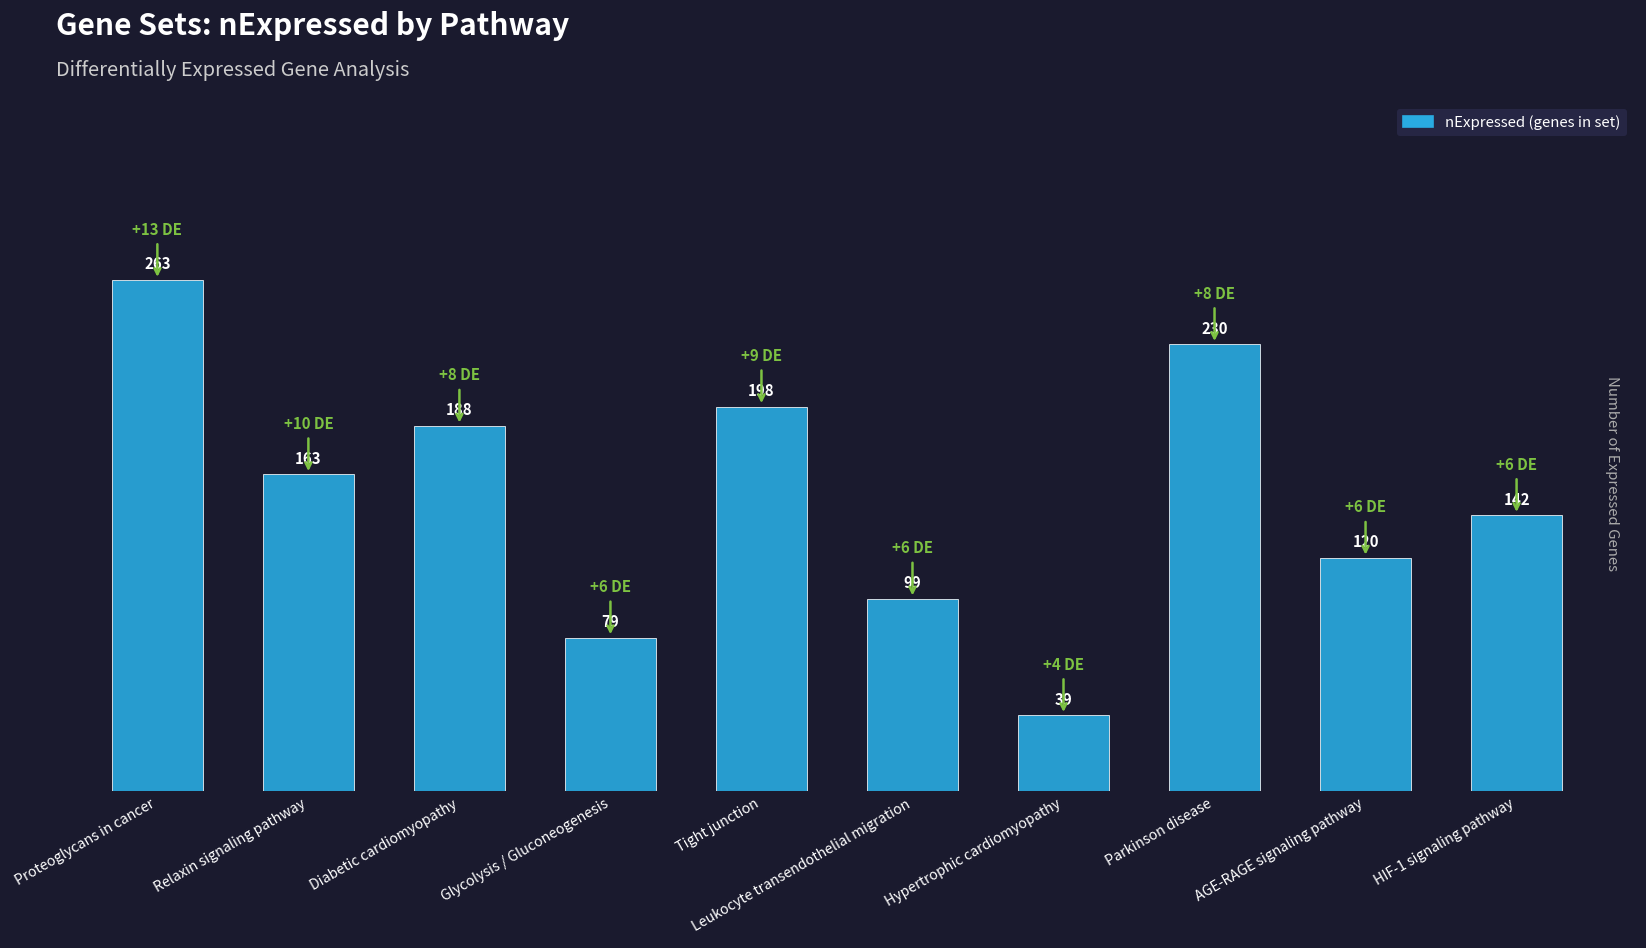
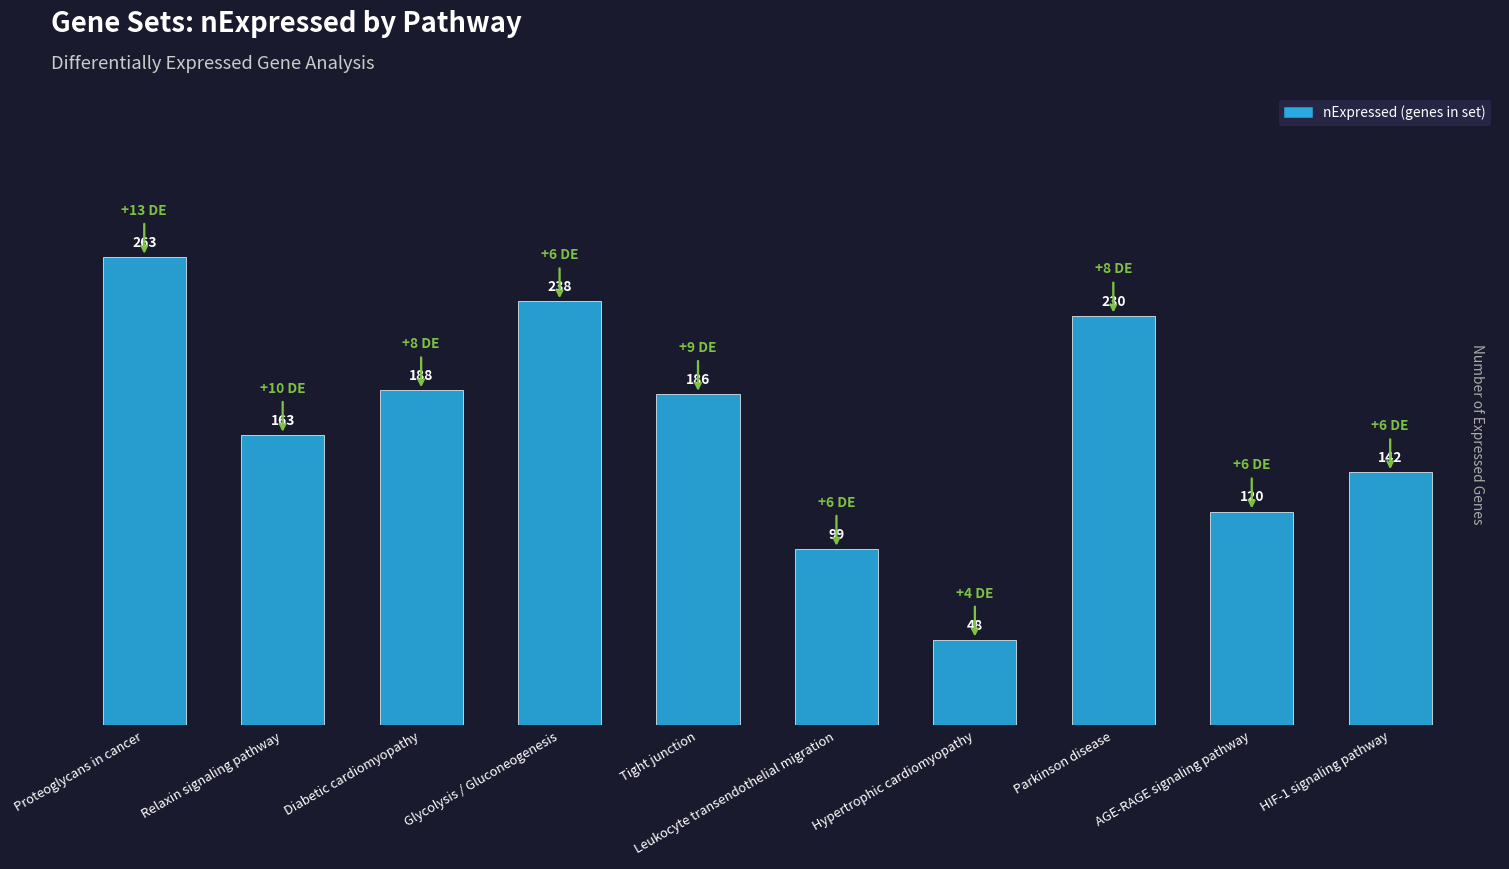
  {
-   "Glycolysis / Gluconeogenesis": 79,
-   "Tight junction": 198,
-   "Hypertrophic cardiomyopathy": 39
+   "Glycolysis / Gluconeogenesis": 238,
+   "Tight junction": 186,
+   "Hypertrophic cardiomyopathy": 48
  }
